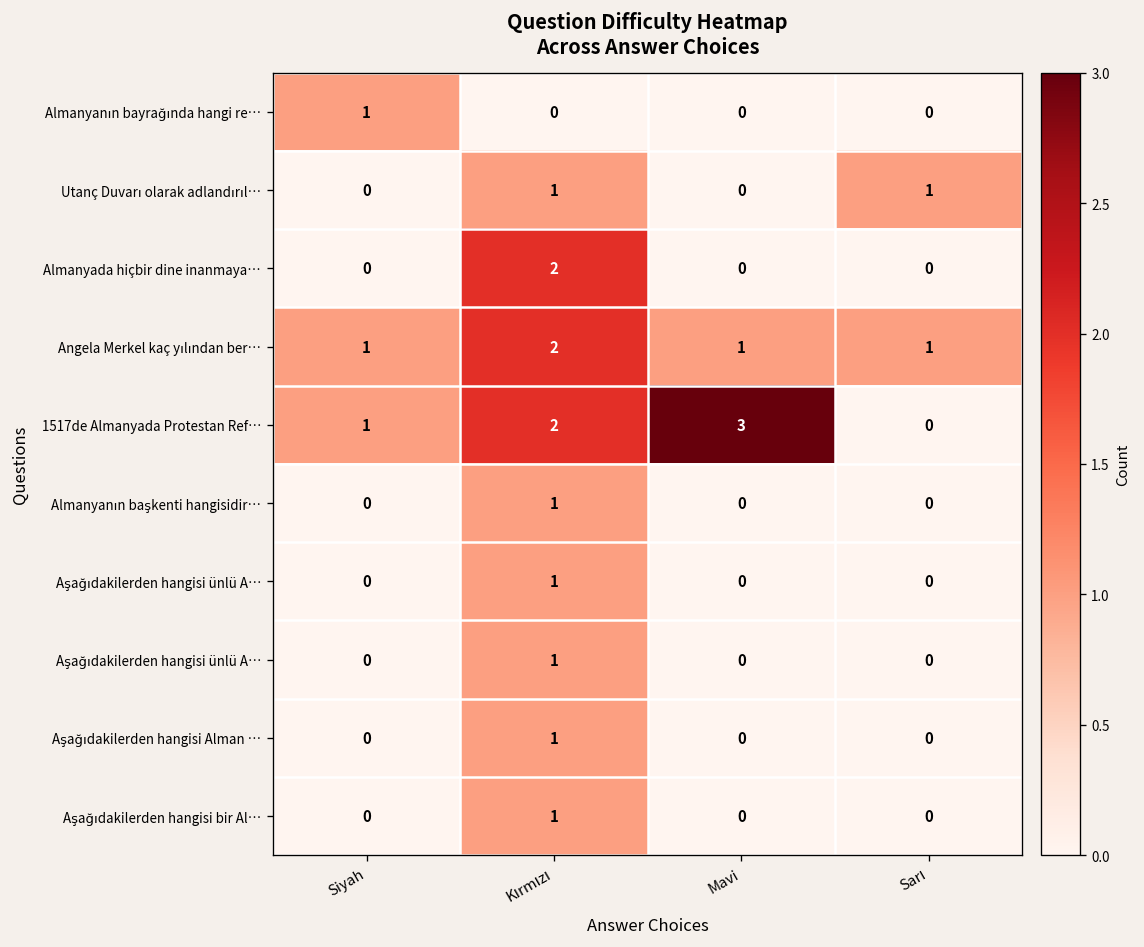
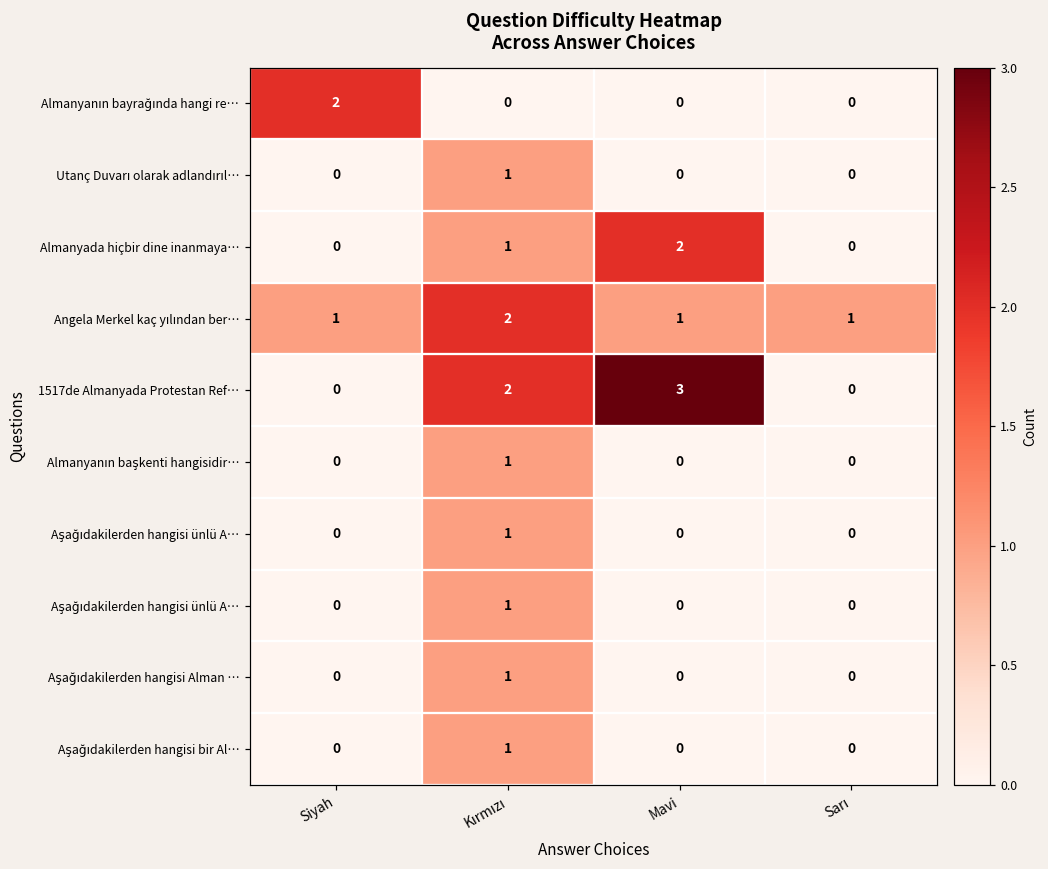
  {
    "Almanyanın bayrağında hangi re…": {
-     "Siyah": 1,
+     "Siyah": 2,
      "Kırmızı": 0,
      "Mavi": 0,
      "Sarı": 0
    },
    "Utanç Duvarı olarak adlandırıl…": {
      "Siyah": 0,
      "Kırmızı": 1,
      "Mavi": 0,
-     "Sarı": 1
+     "Sarı": 0
    },
    "Almanyada hiçbir dine inanmaya…": {
      "Siyah": 0,
-     "Kırmızı": 2,
-     "Mavi": 0,
+     "Kırmızı": 1,
+     "Mavi": 2,
      "Sarı": 0
    },
    "Angela Merkel kaç yılından ber…": {
      "Siyah": 1,
      "Kırmızı": 2,
      "Mavi": 1,
      "Sarı": 1
    },
    "1517de Almanyada Protestan Ref…": {
-     "Siyah": 1,
+     "Siyah": 0,
      "Kırmızı": 2,
      "Mavi": 3,
      "Sarı": 0
    },
    "Almanyanın başkenti hangisidir…": {
      "Siyah": 0,
      "Kırmızı": 1,
      "Mavi": 0,
      "Sarı": 0
    },
    "Aşağıdakilerden hangisi Alman …": {
      "Siyah": 0,
      "Kırmızı": 1,
      "Mavi": 0,
      "Sarı": 0
    },
    "Aşağıdakilerden hangisi bir Al…": {
      "Siyah": 0,
      "Kırmızı": 1,
      "Mavi": 0,
      "Sarı": 0
    }
  }
